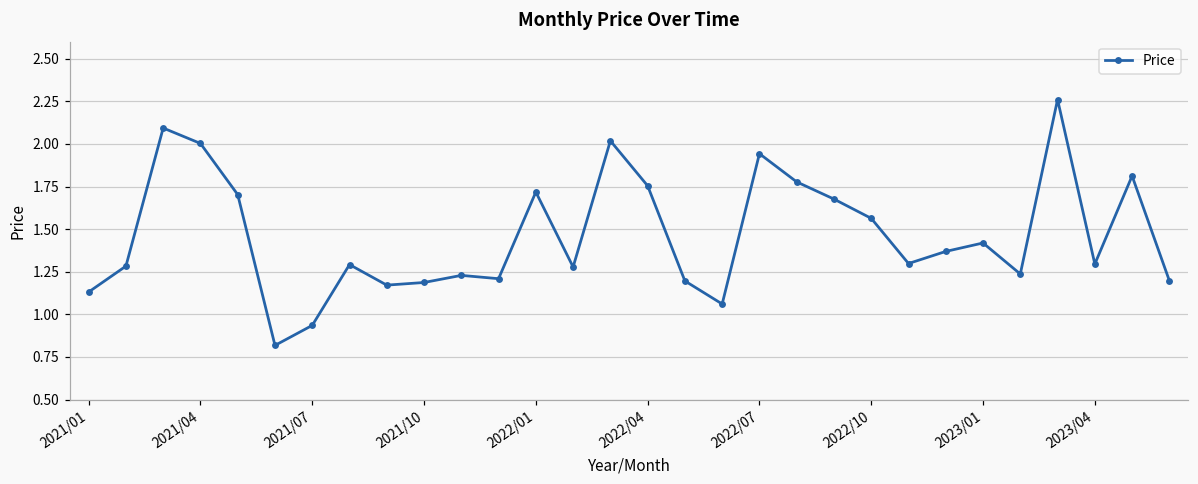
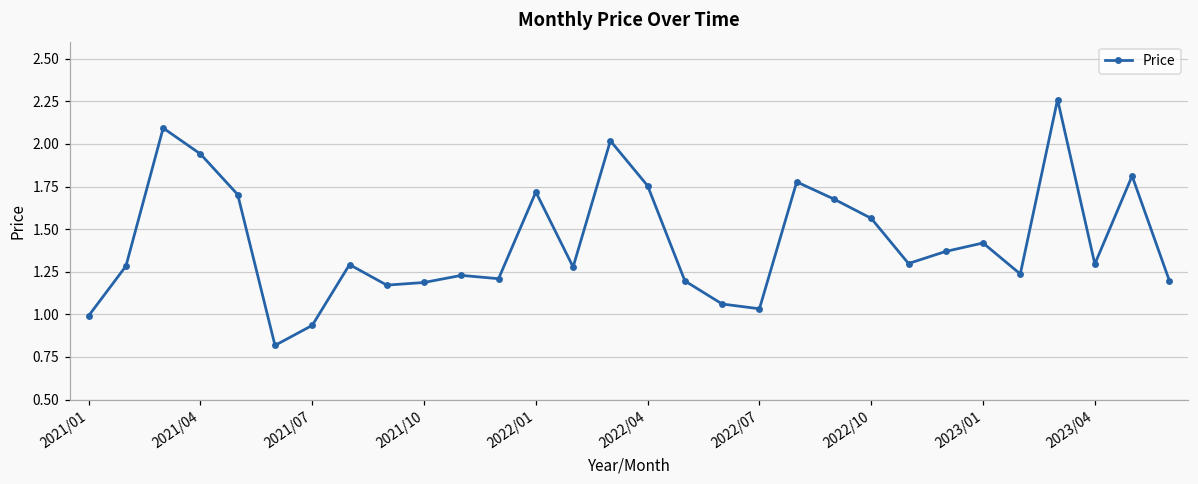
  {
-   "2021/01": 1.13,
-   "2021/04": 2.00,
+   "2021/01": 0.99,
+   "2021/04": 1.94,
    "2021/07": 0.94,
    "2021/10": 1.19,
    "2022/01": 1.72,
    "2022/04": 1.75,
-   "2022/07": 1.94,
+   "2022/07": 1.03,
    "2022/10": 1.56,
    "2023/01": 1.42,
    "2023/04": 1.30
  }
